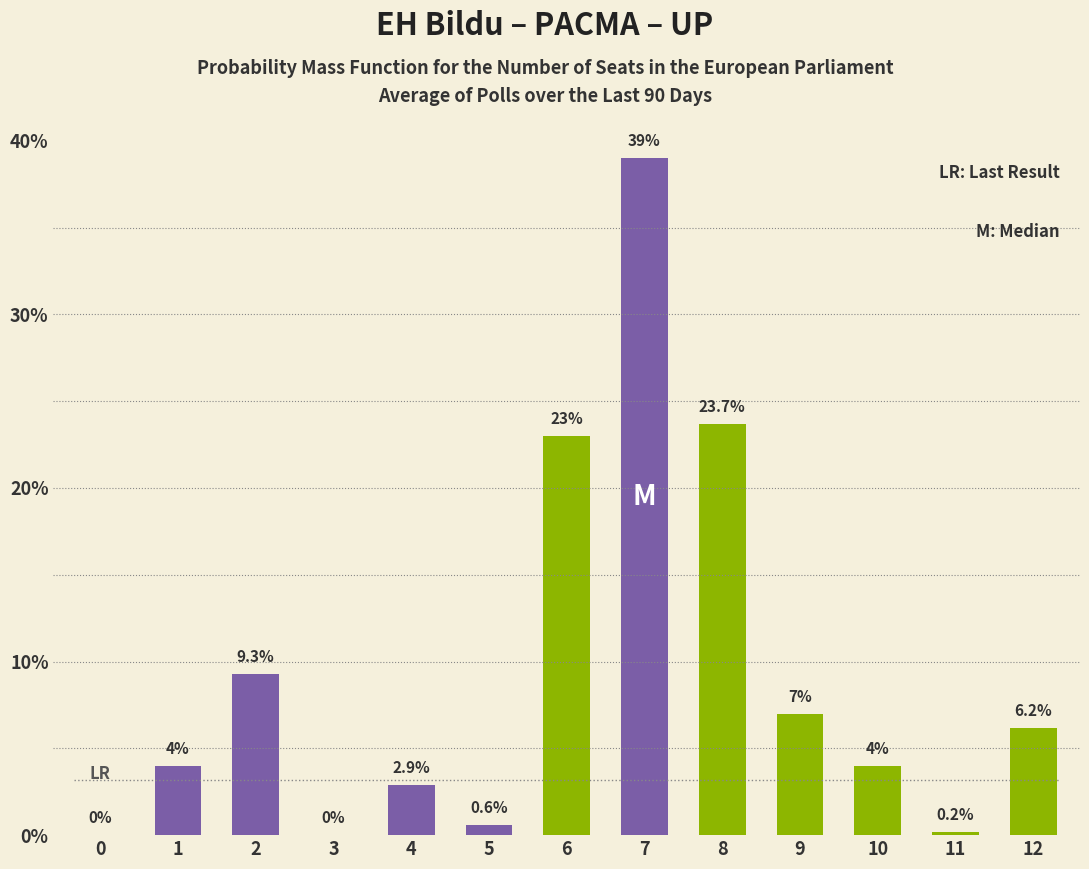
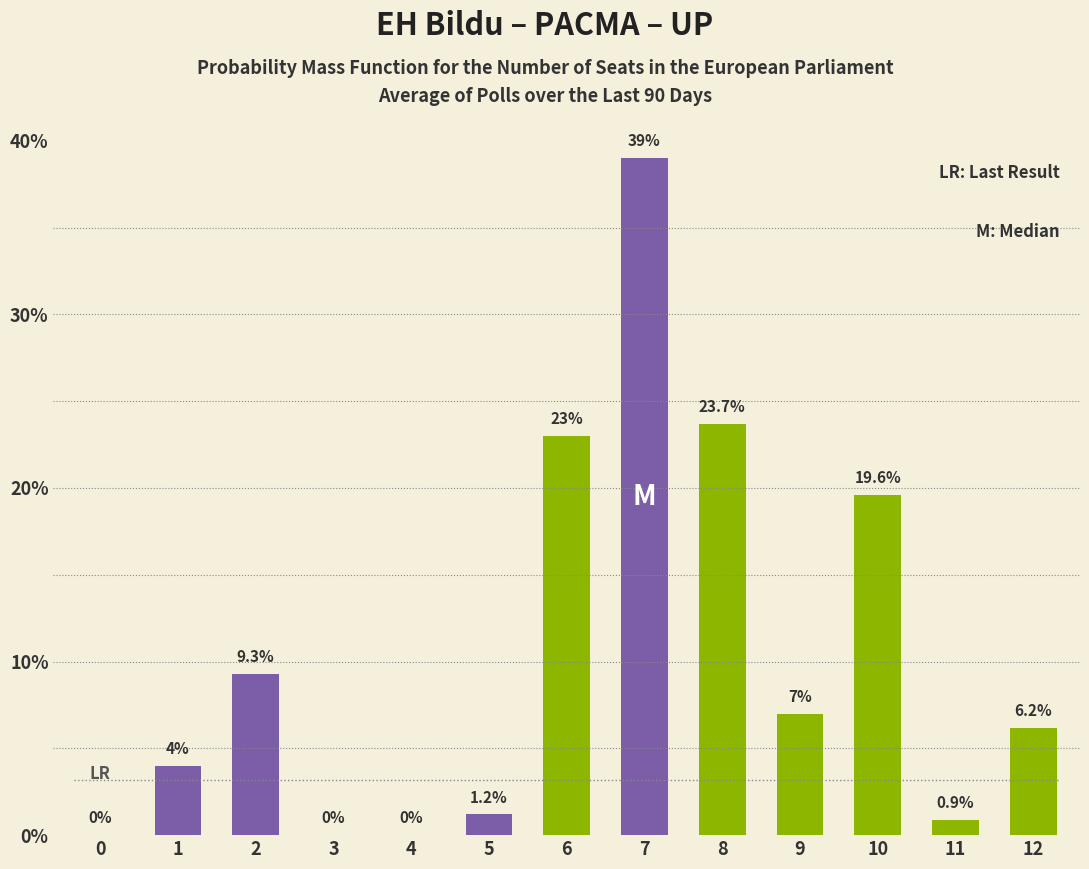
  {
    "0": "0%",
    "1": "4%",
    "2": "9.3%",
    "3": "0%",
-   "4": "2.9%",
-   "5": "0.6%",
+   "4": "0%",
+   "5": "1.2%",
    "6": "23%",
    "7": "39%",
    "8": "23.7%",
    "9": "7%",
-   "10": "4%",
-   "11": "0.2%",
+   "10": "19.6%",
+   "11": "0.9%",
    "12": "6.2%"
  }
